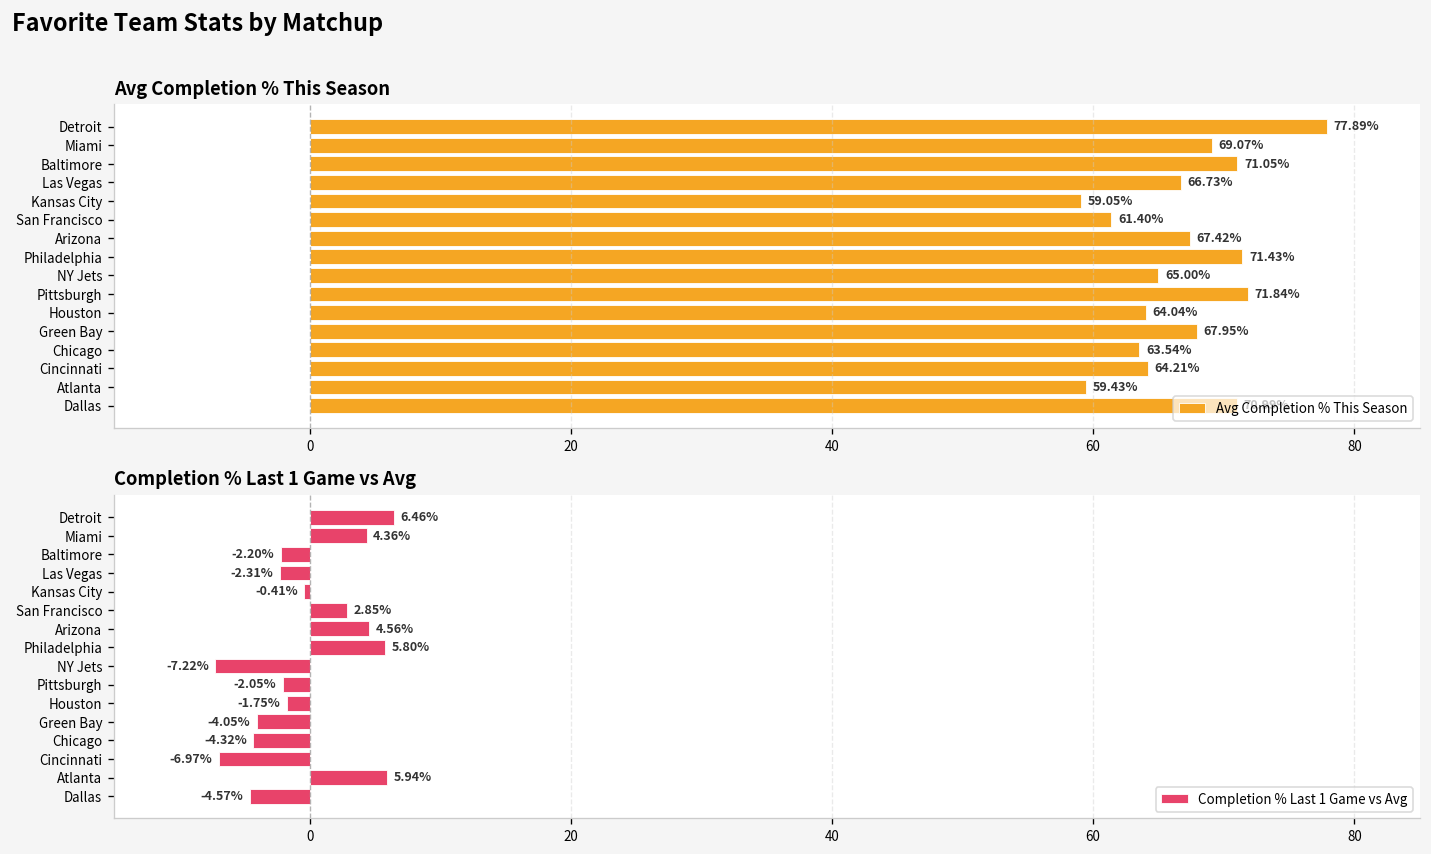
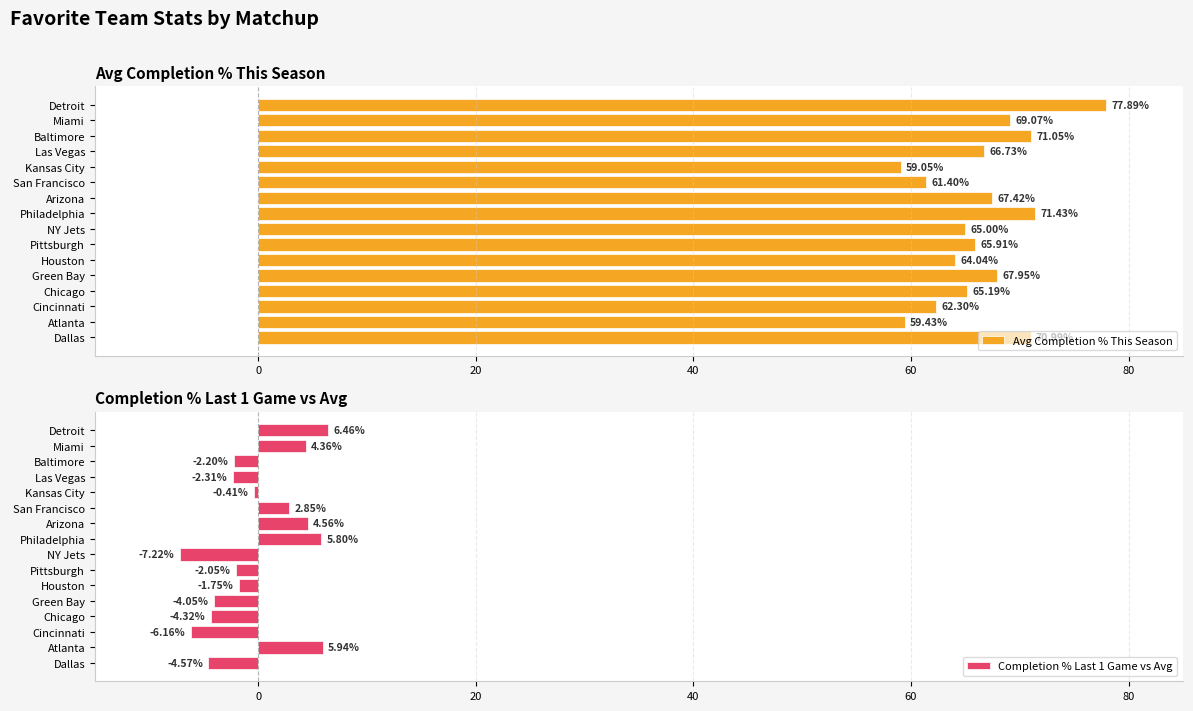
  {
    "Avg Completion % This Season": {
      "Detroit": "77.89%",
      "Miami": "69.07%",
      "Baltimore": "71.05%",
      "Las Vegas": "66.73%",
      "Kansas City": "59.05%",
      "San Francisco": "61.40%",
      "Arizona": "67.42%",
      "Philadelphia": "71.43%",
      "NY Jets": "65.00%",
-     "Pittsburgh": "71.84%",
+     "Pittsburgh": "65.91%",
      "Houston": "64.04%",
      "Green Bay": "67.95%",
-     "Chicago": "63.54%",
-     "Cincinnati": "64.21%",
+     "Chicago": "65.19%",
+     "Cincinnati": "62.30%",
      "Atlanta": "59.43%"
    },
    "Completion % Last 1 Game vs Avg": {
      "Detroit": "6.46%",
      "Miami": "4.36%",
      "Baltimore": "-2.20%",
      "Las Vegas": "-2.31%",
      "Kansas City": "-0.41%",
      "San Francisco": "2.85%",
      "Arizona": "4.56%",
      "Philadelphia": "5.80%",
      "NY Jets": "-7.22%",
      "Pittsburgh": "-2.05%",
      "Houston": "-1.75%",
      "Green Bay": "-4.05%",
      "Chicago": "-4.32%",
-     "Cincinnati": "-6.97%",
+     "Cincinnati": "-6.16%",
      "Atlanta": "5.94%",
      "Dallas": "-4.57%"
    }
  }
